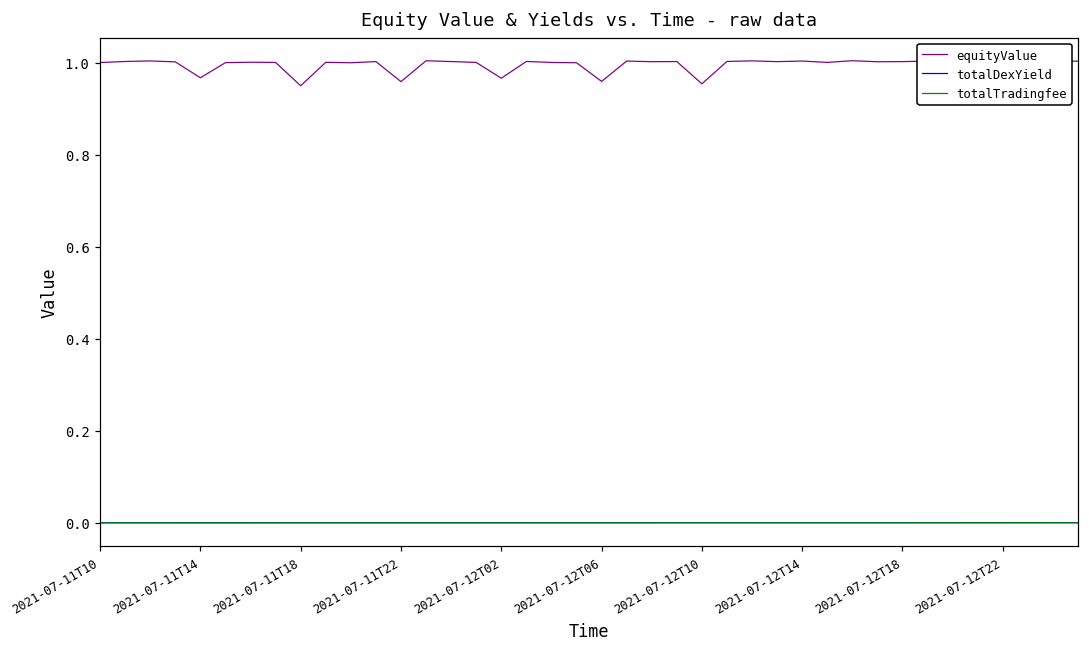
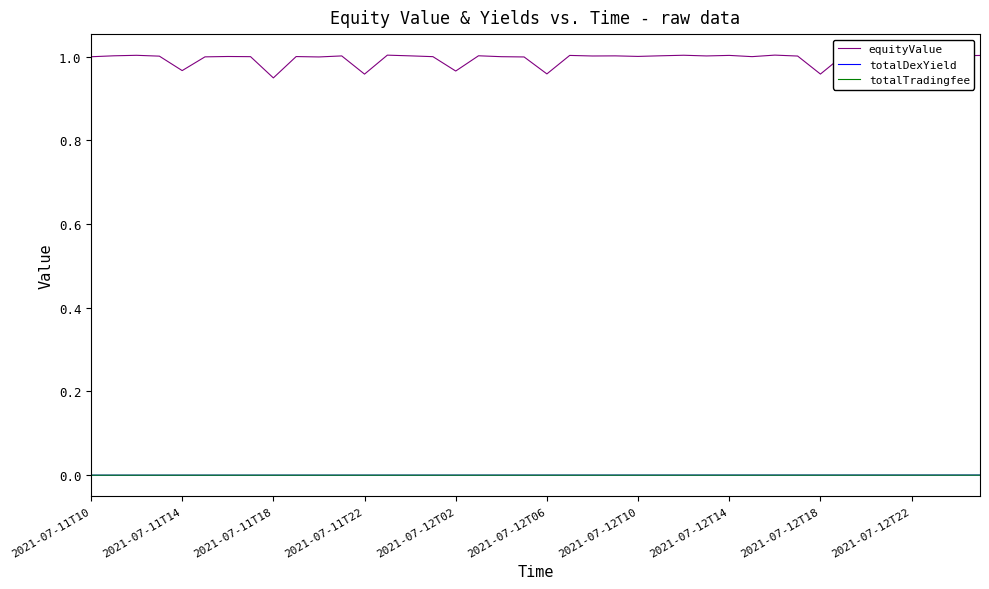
  {
    "equityValue": {
      "2021-07-11T10": 1.00,
      "2021-07-11T14": 0.97,
      "2021-07-11T18": 0.95,
      "2021-07-11T22": 0.96,
      "2021-07-12T02": 0.97,
      "2021-07-12T06": 0.96,
-     "2021-07-12T10": 0.95,
+     "2021-07-12T10": 1.00,
      "2021-07-12T14": 1.00,
-     "2021-07-12T18": 1.00
+     "2021-07-12T18": 0.96
    },
    "totalTradingfee": {
      "2021-07-11T10": 0.00,
      "2021-07-11T14": 0.00,
      "2021-07-11T18": 0.00,
      "2021-07-11T22": 0.00,
      "2021-07-12T02": 0.00,
      "2021-07-12T06": 0.00,
      "2021-07-12T10": 0.00,
      "2021-07-12T14": 0.00,
      "2021-07-12T18": 0.00,
      "2021-07-12T22": 0.00
    }
  }
